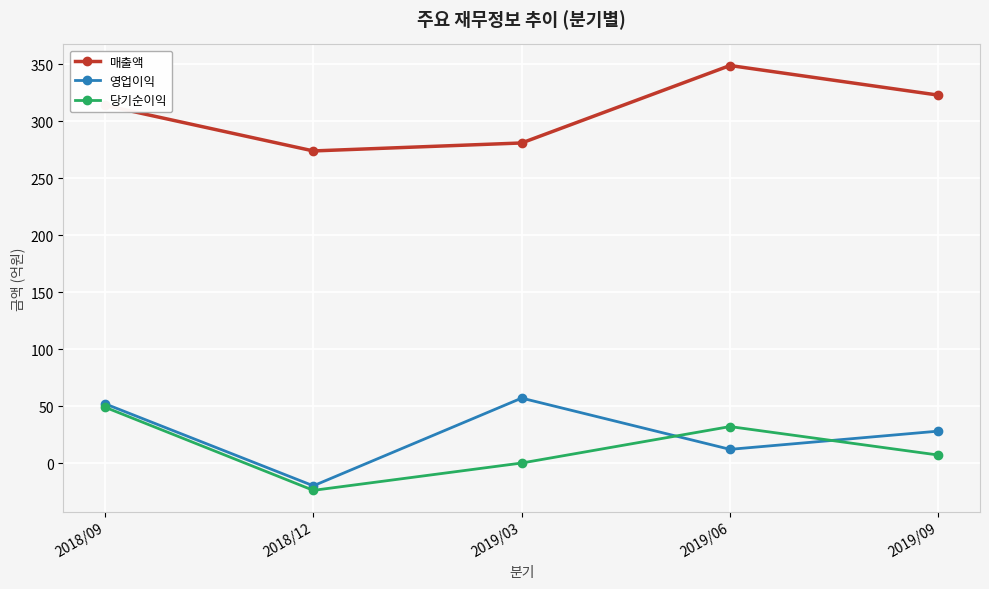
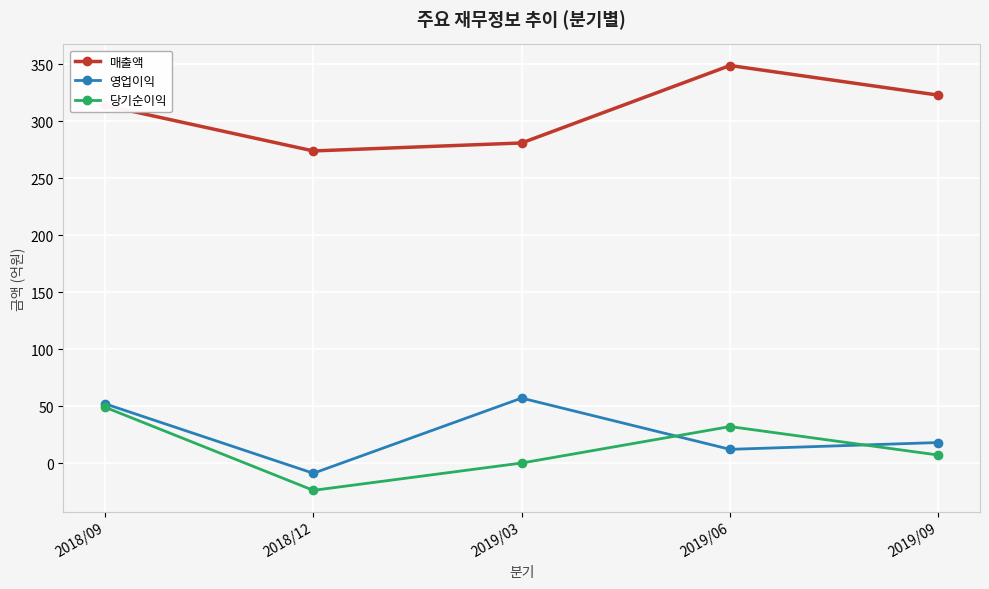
  {
    "매출액": {
      "2018/12": 274,
      "2019/03": 281,
      "2019/06": 349,
      "2019/09": 323
    },
    "영업이익": {
      "2018/09": 52,
-     "2018/12": -20,
+     "2018/12": -9,
      "2019/03": 57,
      "2019/06": 12,
-     "2019/09": 28
+     "2019/09": 18
    },
    "당기순이익": {
      "2018/09": 49,
      "2018/12": -24,
      "2019/03": 0,
      "2019/06": 32,
      "2019/09": 7
    }
  }
